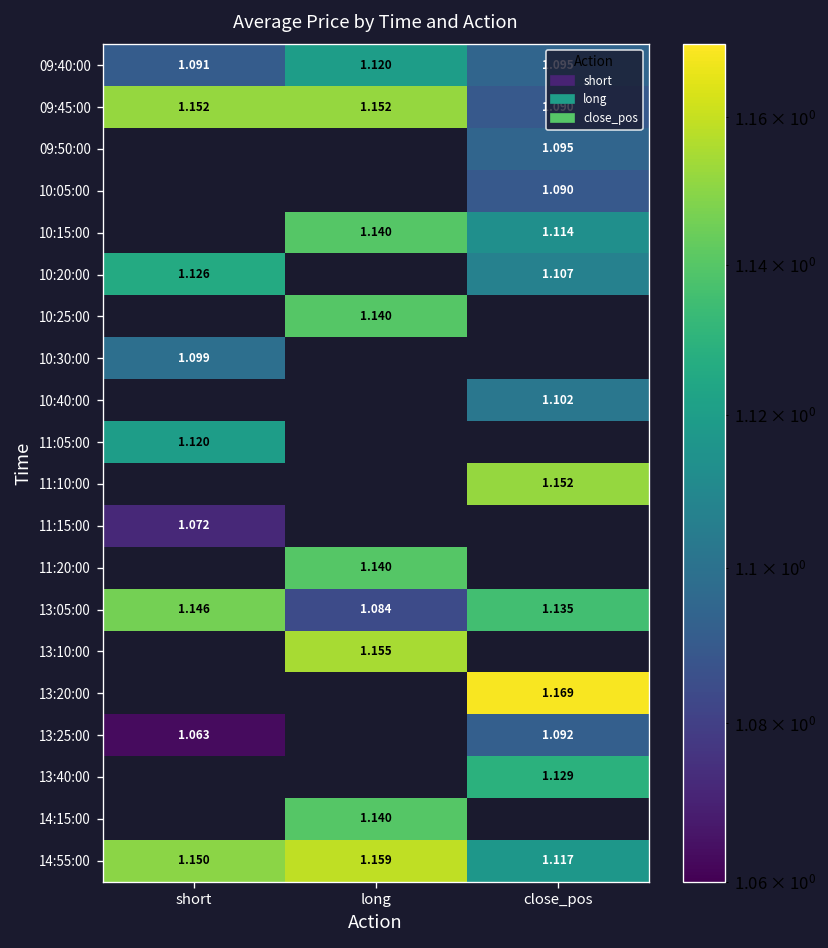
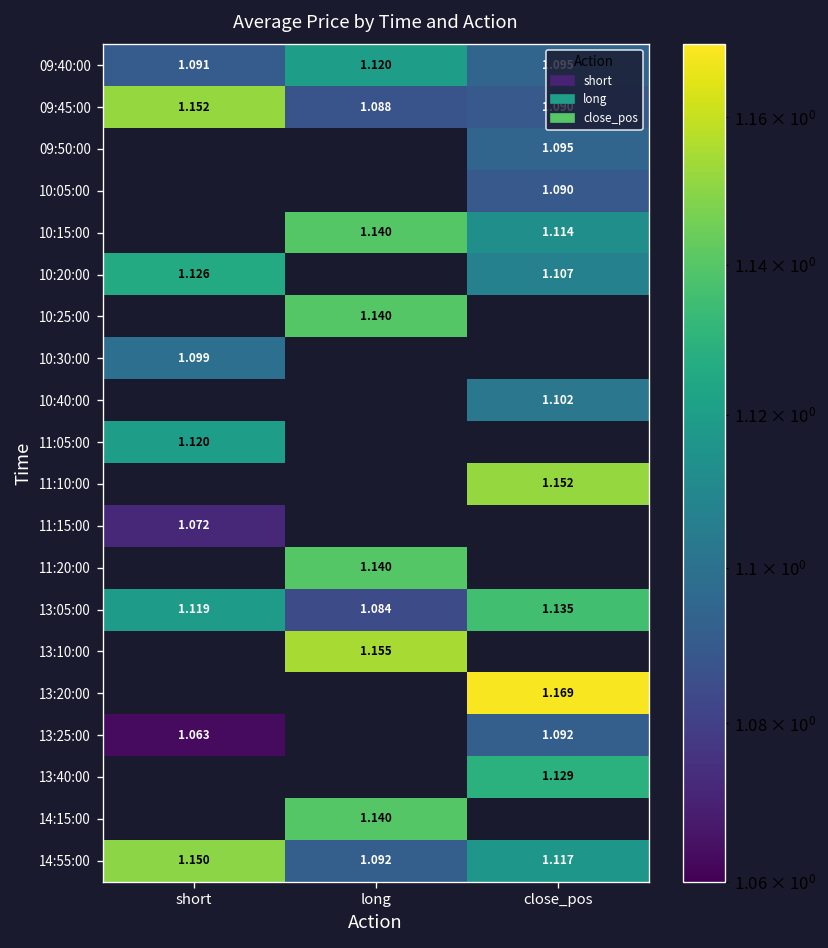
  {
    "09:40:00": {
      "short": 1.091,
      "long": 1.120
    },
    "09:45:00": {
      "short": 1.152,
-     "long": 1.152
+     "long": 1.088
    },
    "09:50:00": {
      "close_pos": 1.095
    },
    "10:05:00": {
      "close_pos": 1.090
    },
    "10:15:00": {
      "long": 1.140,
      "close_pos": 1.114
    },
    "10:20:00": {
      "short": 1.126,
      "close_pos": 1.107
    },
    "10:25:00": {
      "long": 1.140
    },
    "10:30:00": {
      "short": 1.099
    },
    "10:40:00": {
      "close_pos": 1.102
    },
    "11:05:00": {
      "short": 1.120
    },
    "11:10:00": {
      "close_pos": 1.152
    },
    "11:15:00": {
      "short": 1.072
    },
    "11:20:00": {
      "long": 1.140
    },
    "13:05:00": {
-     "short": 1.146,
+     "short": 1.119,
      "long": 1.084,
      "close_pos": 1.135
    },
    "13:10:00": {
      "long": 1.155
    },
    "13:20:00": {
      "close_pos": 1.169
    },
    "13:25:00": {
      "short": 1.063,
      "close_pos": 1.092
    },
    "13:40:00": {
      "close_pos": 1.129
    },
    "14:15:00": {
      "long": 1.140
    },
    "14:55:00": {
      "short": 1.150,
-     "long": 1.159,
+     "long": 1.092,
      "close_pos": 1.117
    }
  }
